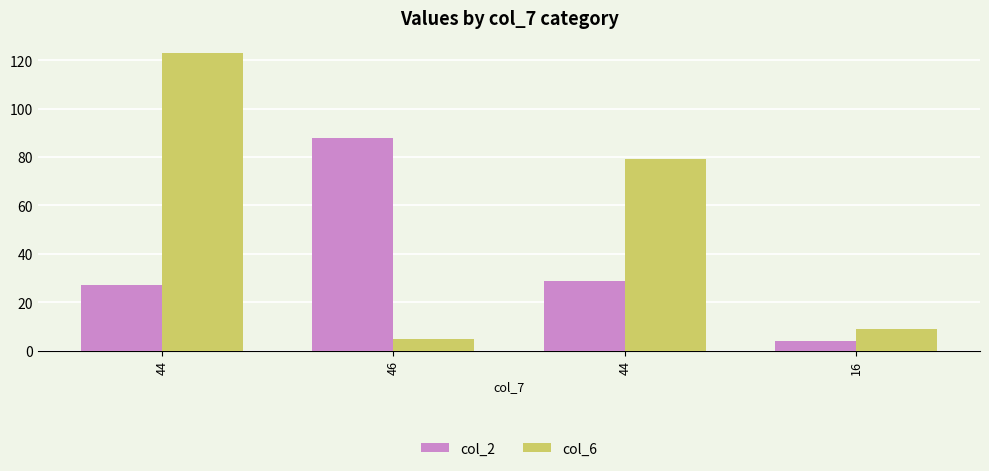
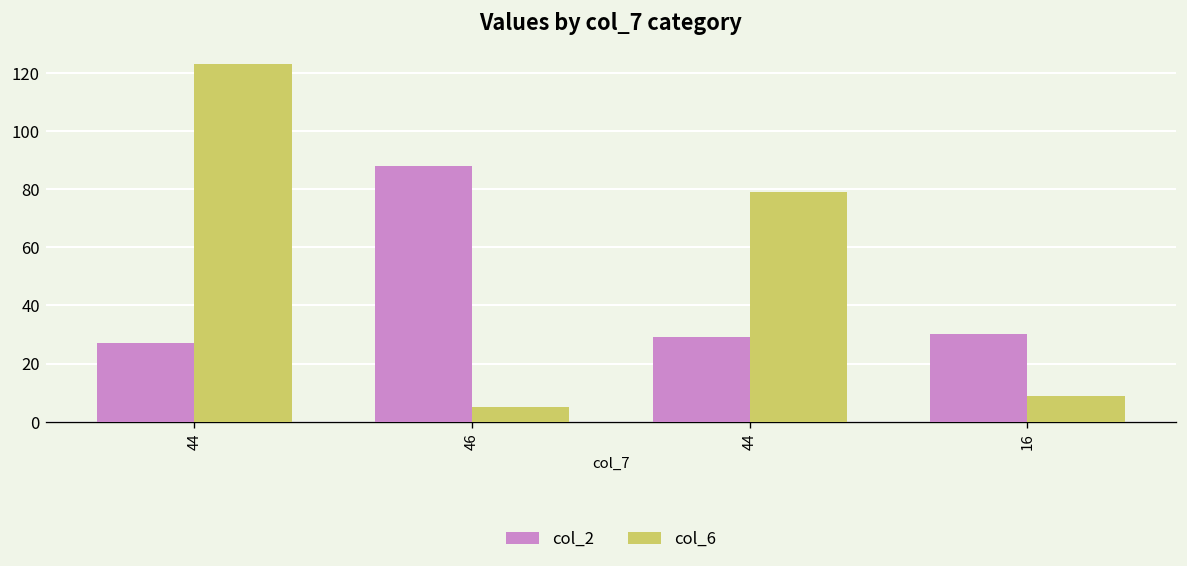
  {
    "col_2": {
      "46": 88,
-     "16": 4
+     "16": 30
    },
    "col_6": {
      "46": 5,
      "16": 9
    }
  }
